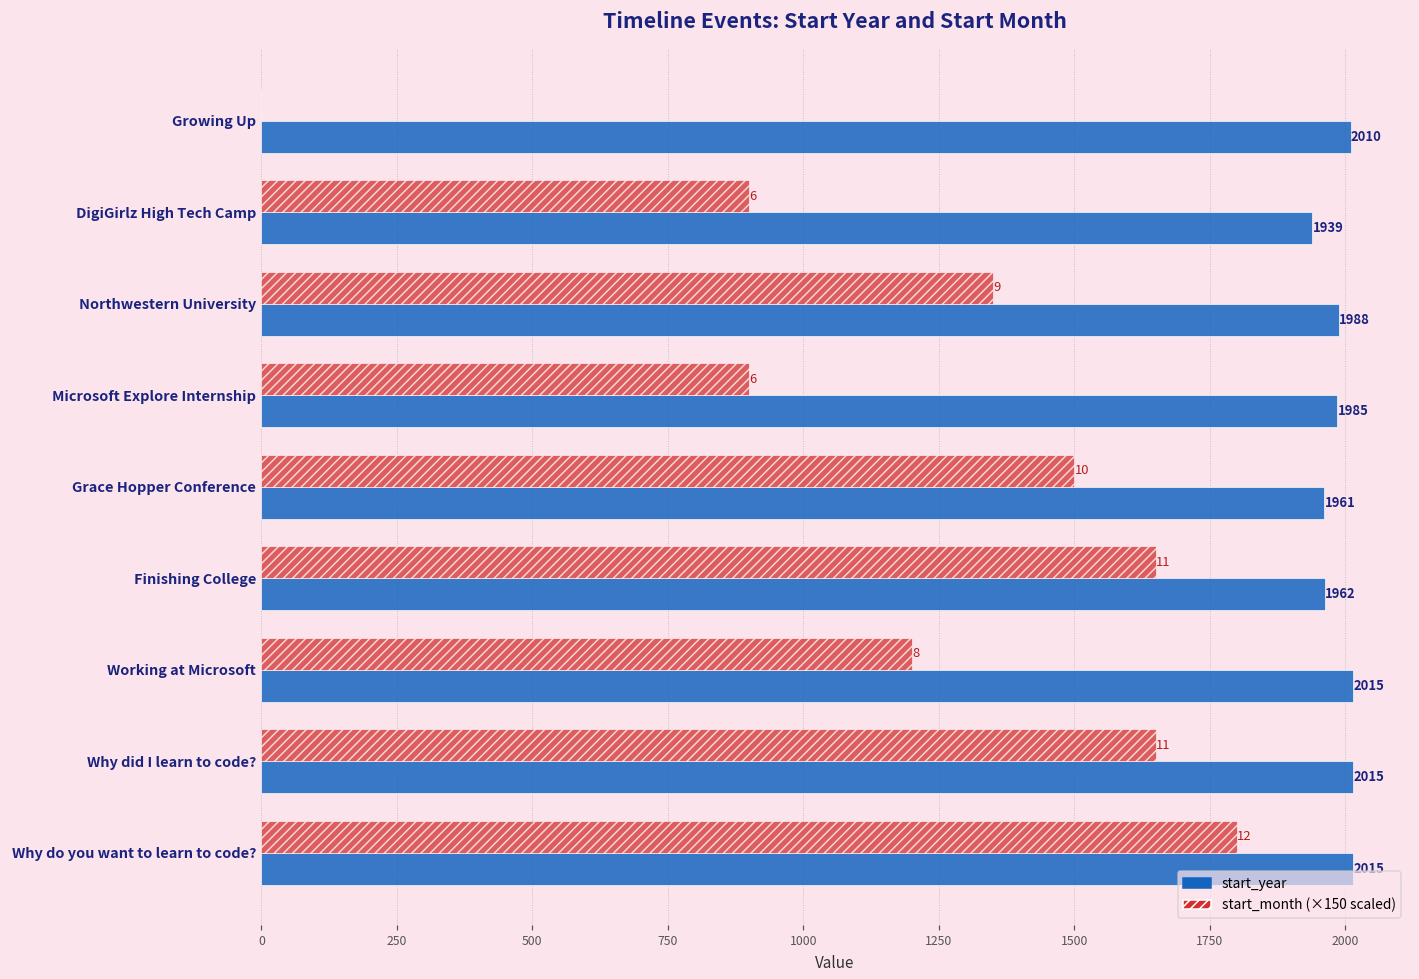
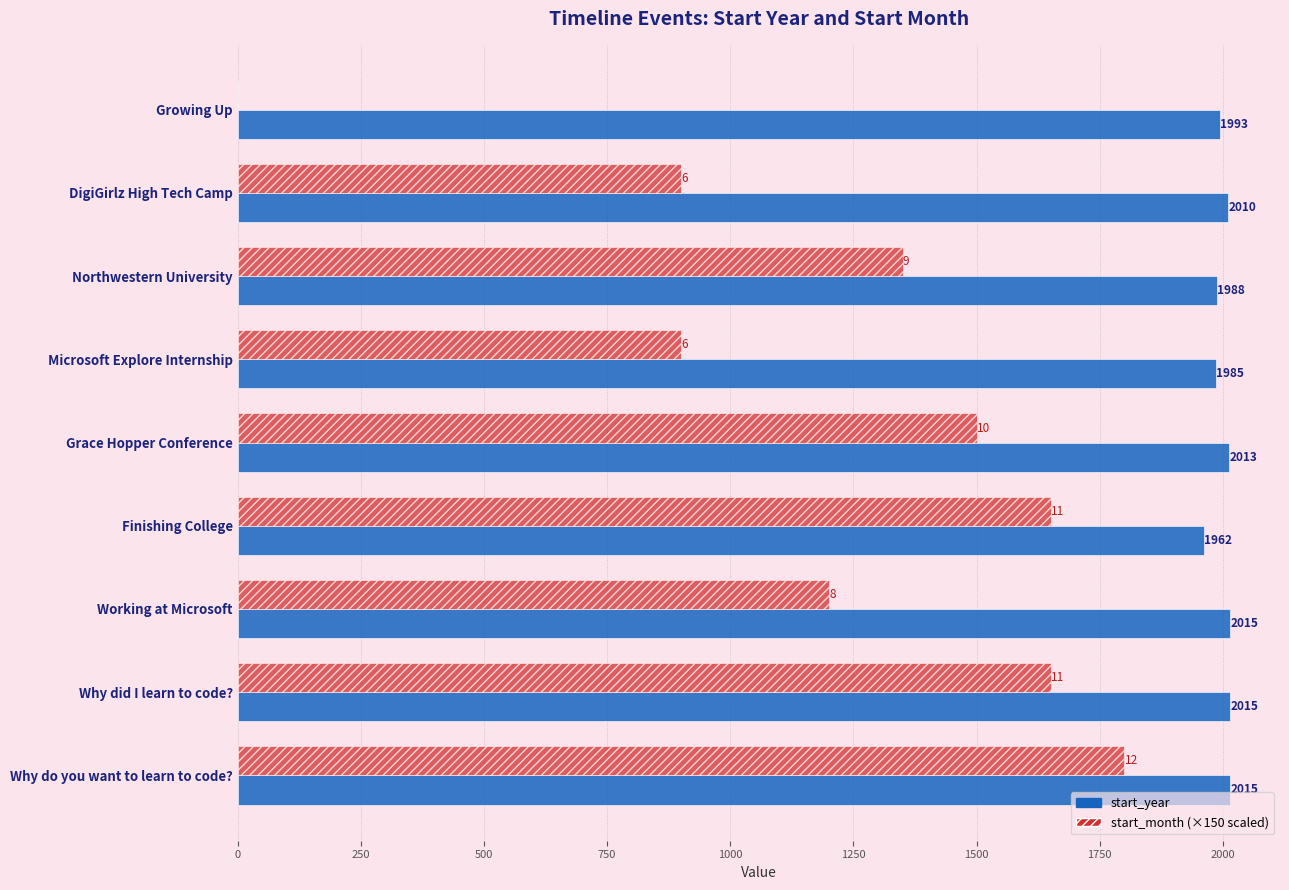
  {
    "start_year": {
-     "Growing Up": 2010,
-     "DigiGirlz High Tech Camp": 1939,
+     "Growing Up": 1993,
+     "DigiGirlz High Tech Camp": 2010,
      "Northwestern University": 1988,
      "Microsoft Explore Internship": 1985,
-     "Grace Hopper Conference": 1961,
+     "Grace Hopper Conference": 2013,
      "Finishing College": 1962,
      "Working at Microsoft": 2015,
      "Why did I learn to code?": 2015
    }
  }
